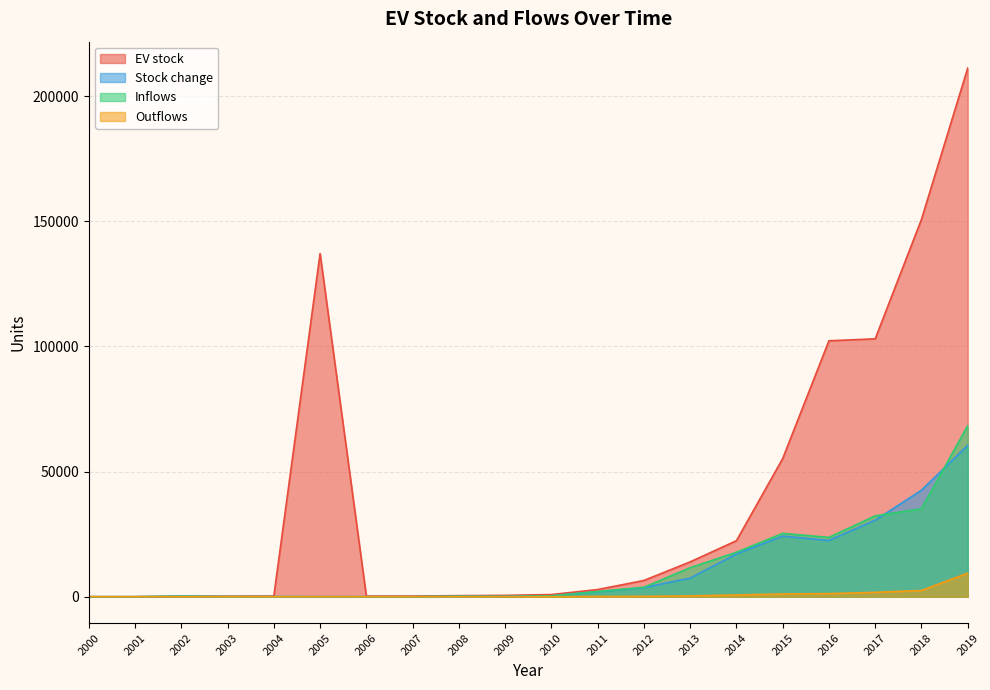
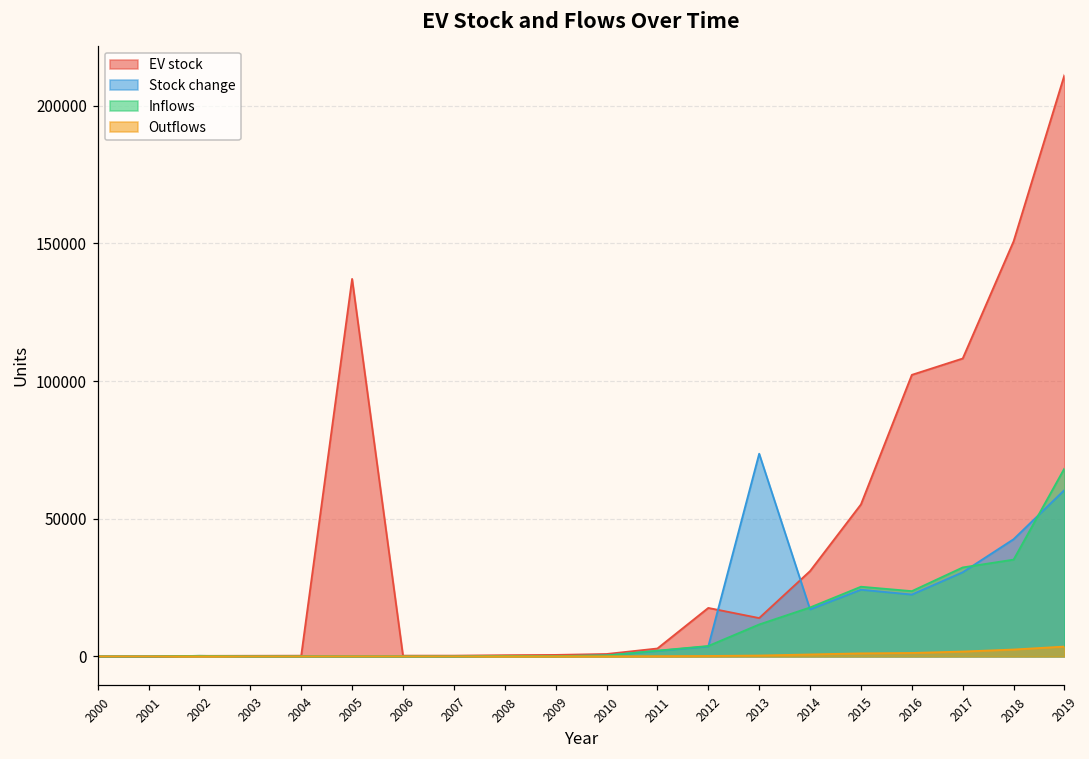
  {
    "EV stock": {
      "2005": 137000,
-     "2012": 6000,
+     "2012": 18000,
      "2013": 14000,
-     "2014": 22000,
+     "2014": 31000,
      "2015": 55000,
      "2016": 102000,
-     "2017": 103000,
+     "2017": 108000,
      "2018": 151000,
      "2019": 211000
    },
    "Stock change": {
-     "2013": 7000,
+     "2013": 74000,
      "2015": 24000,
      "2016": 22000,
      "2017": 31000,
      "2018": 43000,
      "2019": 60000
    },
    "Inflows": {
      "2013": 12000,
      "2015": 25000,
      "2016": 24000,
      "2017": 32000,
      "2018": 35000,
      "2019": 68000
    },
    "Outflows": {
      "2011": 0,
      "2012": 0,
      "2013": 0,
      "2014": 1000,
      "2015": 1000,
      "2016": 1000,
      "2017": 2000,
      "2018": 2000,
-     "2019": 9000
+     "2019": 4000
    }
  }
